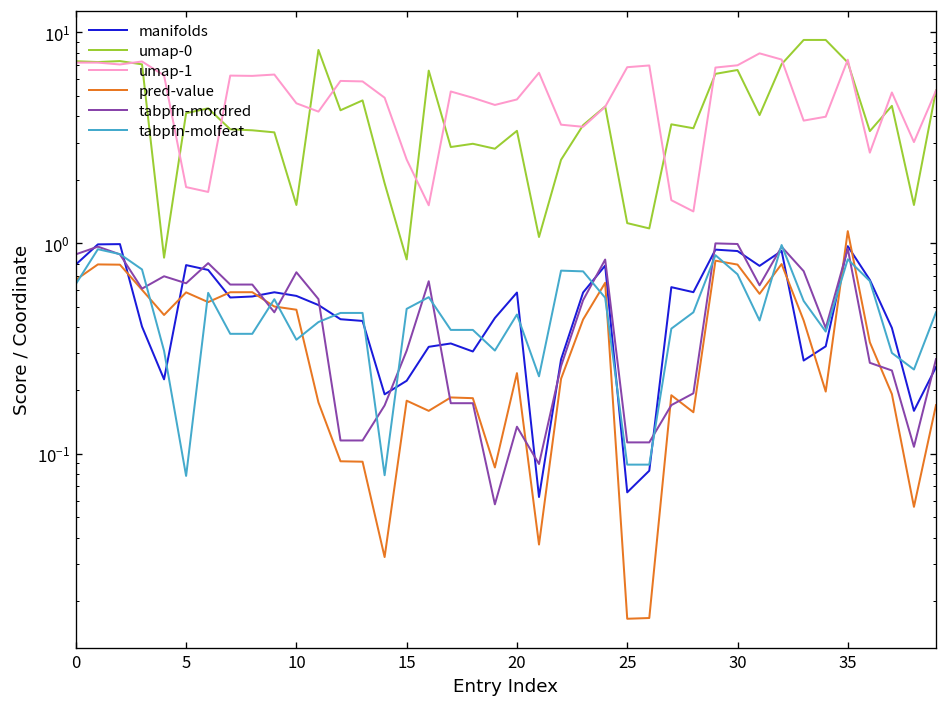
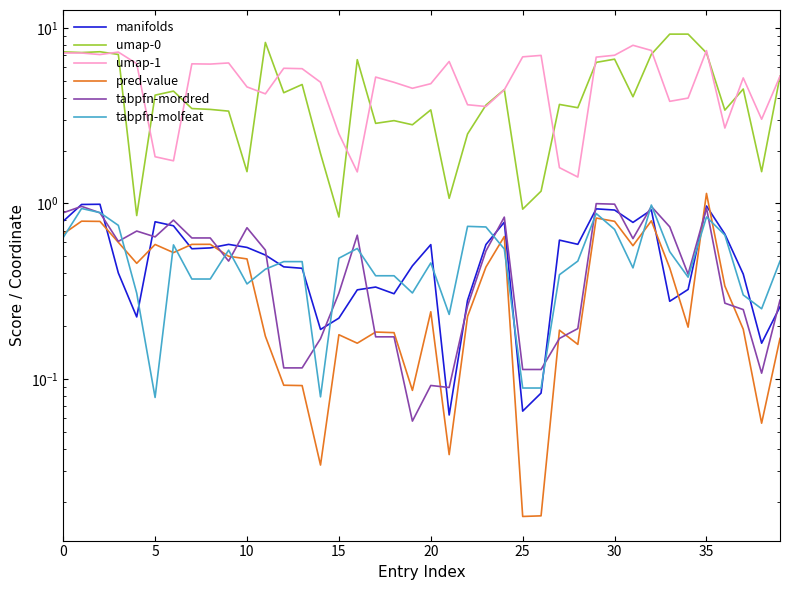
  {
    "manifolds": {
      "0": 0.8,
      "5": 0.8,
      "10": 0.56,
      "15": 0.22,
      "20": 0.58,
      "25": 0.066,
      "30": 0.9
    },
    "umap-0": {
      "5": 4.1,
      "10": 1.5,
      "15": 0.8,
      "20": 3.4,
-     "25": 1.2,
+     "25": 0.9,
      "30": 6.6
    },
    "umap-1": {
      "5": 1.8,
      "10": 4.6,
      "15": 2.5,
      "20": 4.8,
      "25": 6.8,
      "30": 7.0
    },
    "pred-value": {
      "0": 0.67,
      "5": 0.58,
      "10": 0.48,
      "15": 0.18,
      "20": 0.24,
      "25": 0.016,
      "30": 0.8,
      "35": 1.1
    },
    "tabpfn-mordred": {
      "0": 0.9,
      "5": 0.65,
      "10": 0.73,
      "15": 0.31,
-     "20": 0.13,
+     "20": 0.09,
      "25": 0.11,
      "30": 1.0
    },
    "tabpfn-molfeat": {
      "0": 0.64,
      "5": 0.08,
      "10": 0.35,
      "15": 0.49,
      "20": 0.46,
      "25": 0.09,
      "30": 0.71,
      "35": 0.8
    }
  }
